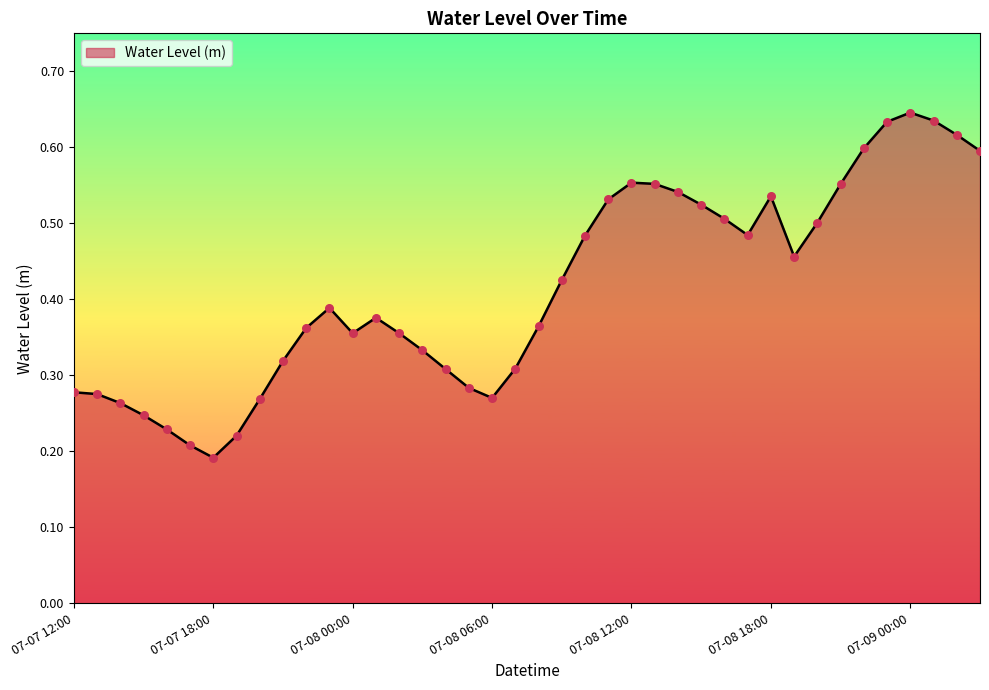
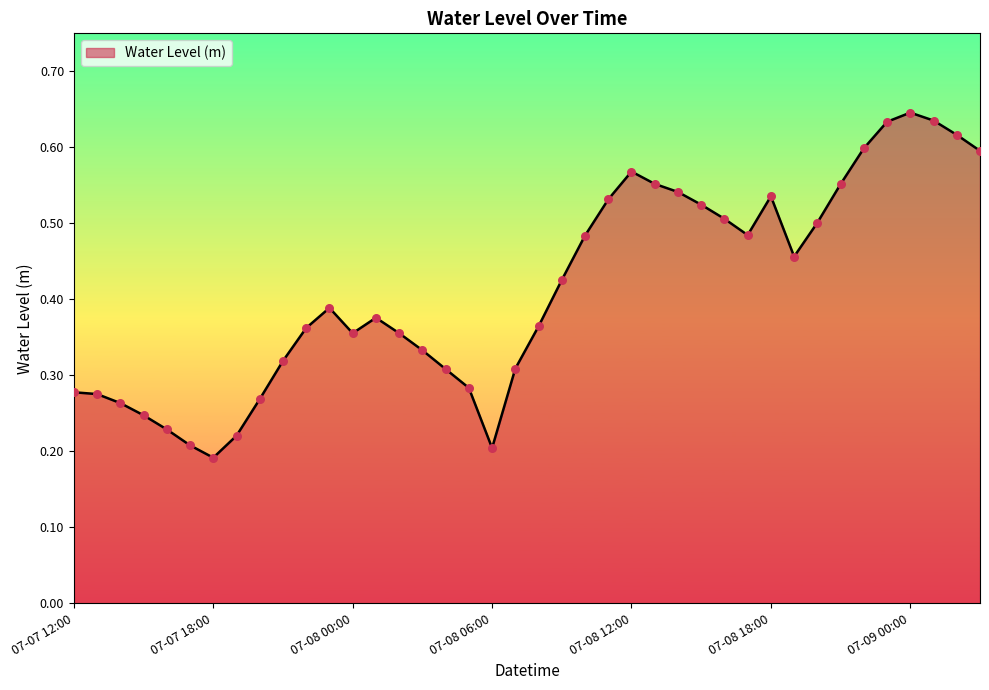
  {
    "07-07 12:00": 0.28,
    "07-07 18:00": 0.19,
    "07-08 00:00": 0.36,
-   "07-08 06:00": 0.27,
-   "07-08 12:00": 0.55,
+   "07-08 06:00": 0.20,
+   "07-08 12:00": 0.57,
    "07-08 18:00": 0.54,
    "07-09 00:00": 0.65
  }
